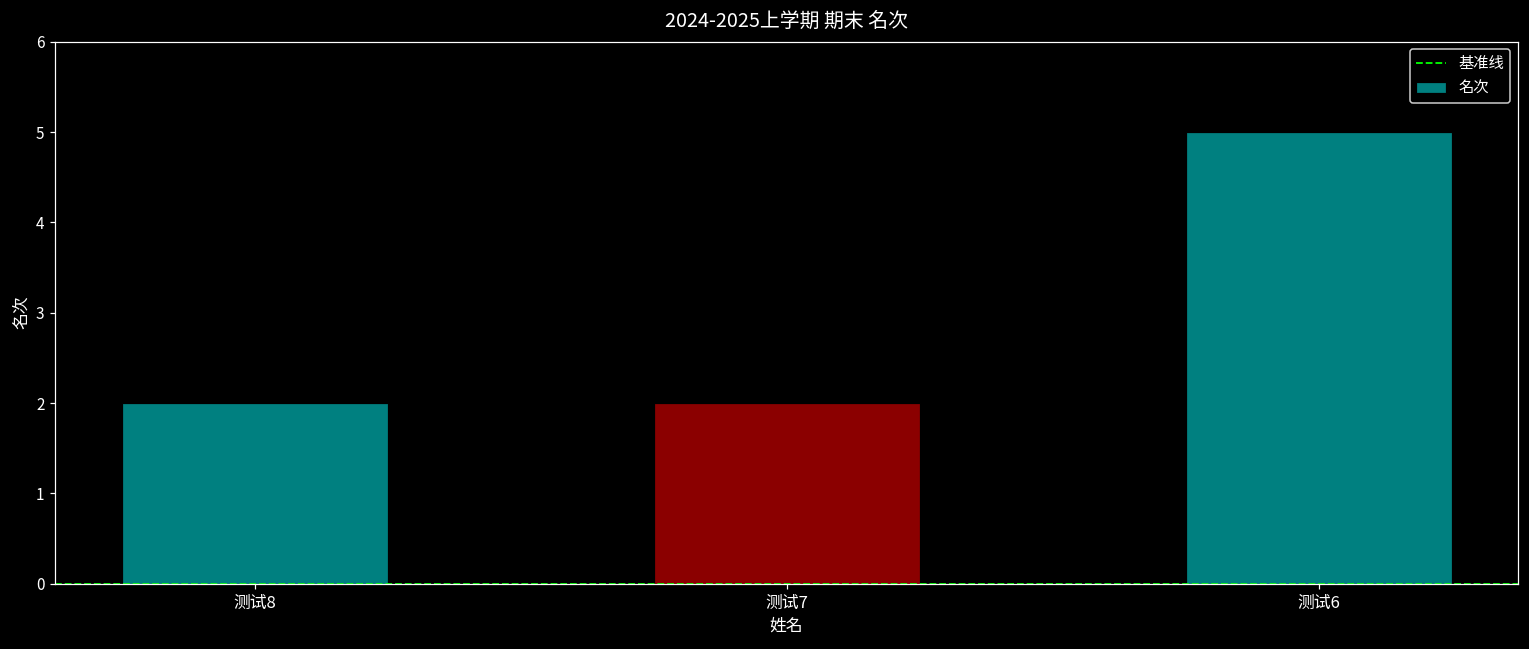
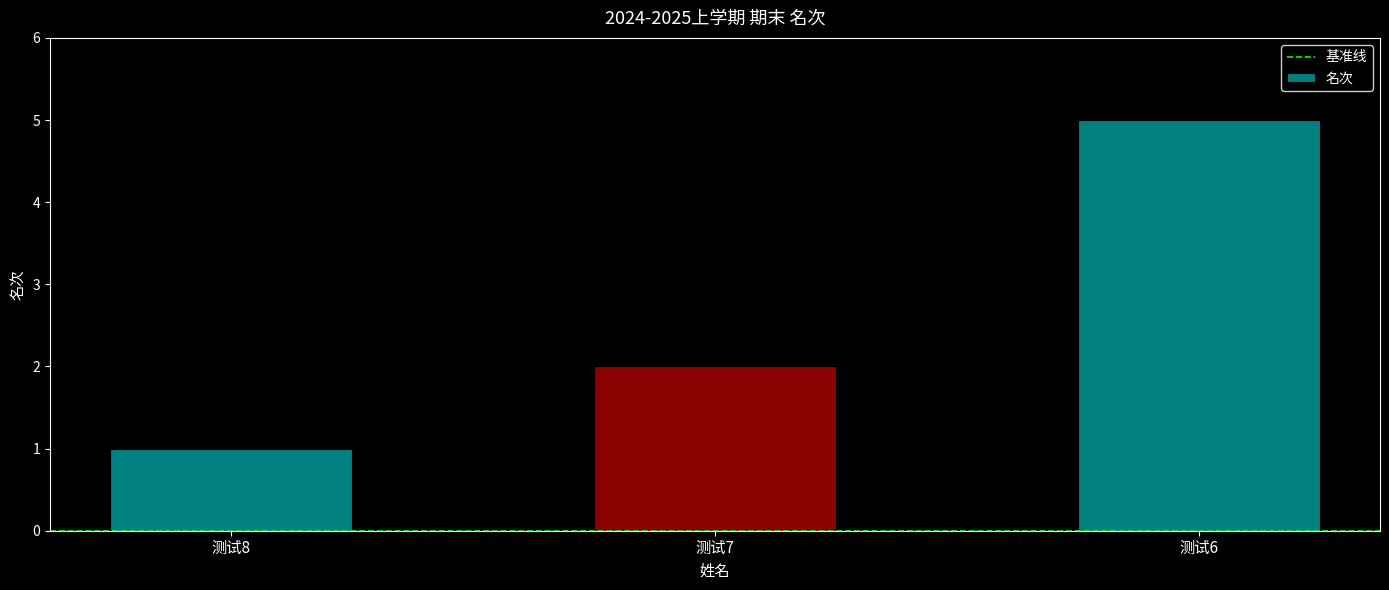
  {
-   "测试8": 2,
+   "测试8": 1,
    "测试7": 2,
    "测试6": 5
  }
